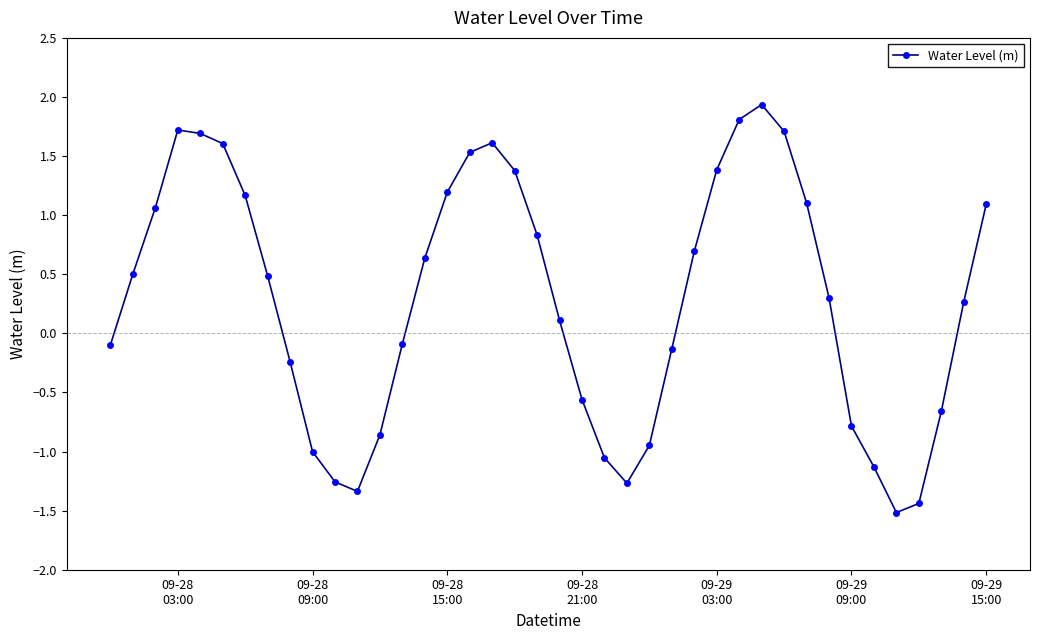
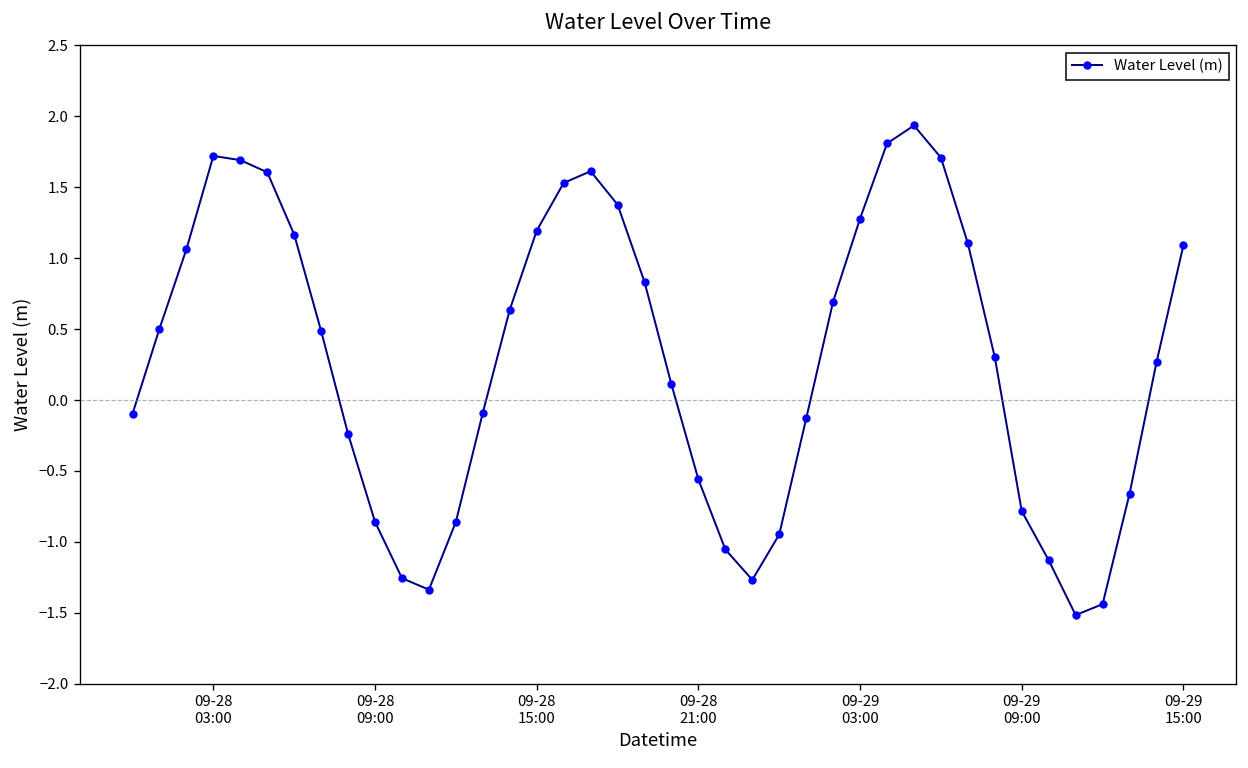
  {
    "09-28 03:00": 1.72,
-   "09-28 09:00": -1.00,
+   "09-28 09:00": -0.86,
    "09-28 15:00": 1.19,
    "09-28 21:00": -0.56,
-   "09-29 03:00": 1.38,
+   "09-29 03:00": 1.28,
    "09-29 09:00": -0.78,
    "09-29 15:00": 1.09
  }
